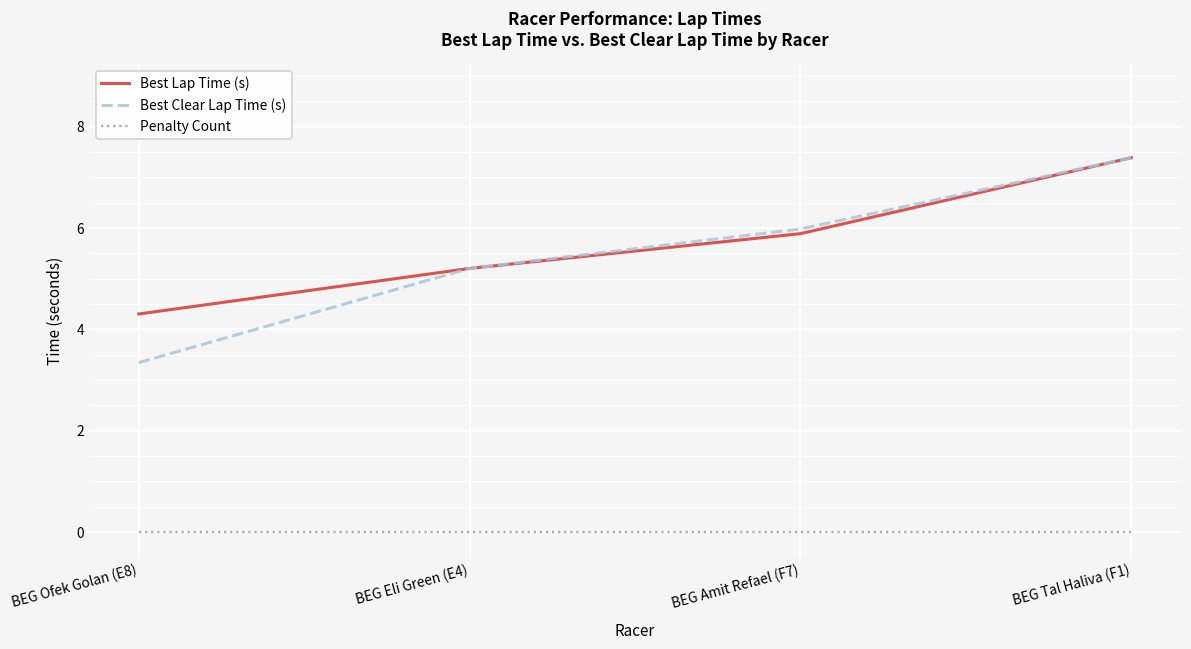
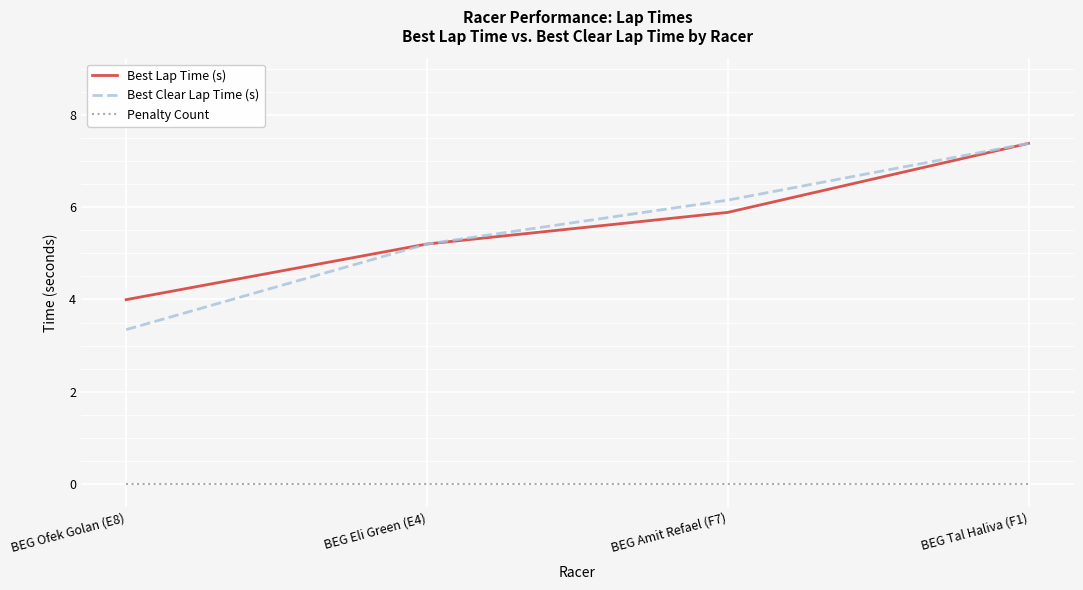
  {
    "Best Lap Time (s)": {
-     "BEG Ofek Golan (E8)": 4.3,
+     "BEG Ofek Golan (E8)": 4.0,
      "BEG Amit Refael (F7)": 5.9
    },
    "Best Clear Lap Time (s)": {
      "BEG Ofek Golan (E8)": 3.3,
-     "BEG Amit Refael (F7)": 6.0
+     "BEG Amit Refael (F7)": 6.2
    },
    "Penalty Count": {
      "BEG Ofek Golan (E8)": 0.0,
      "BEG Eli Green (E4)": 0.0,
      "BEG Amit Refael (F7)": 0.0,
      "BEG Tal Haliva (F1)": 0.0
    }
  }
